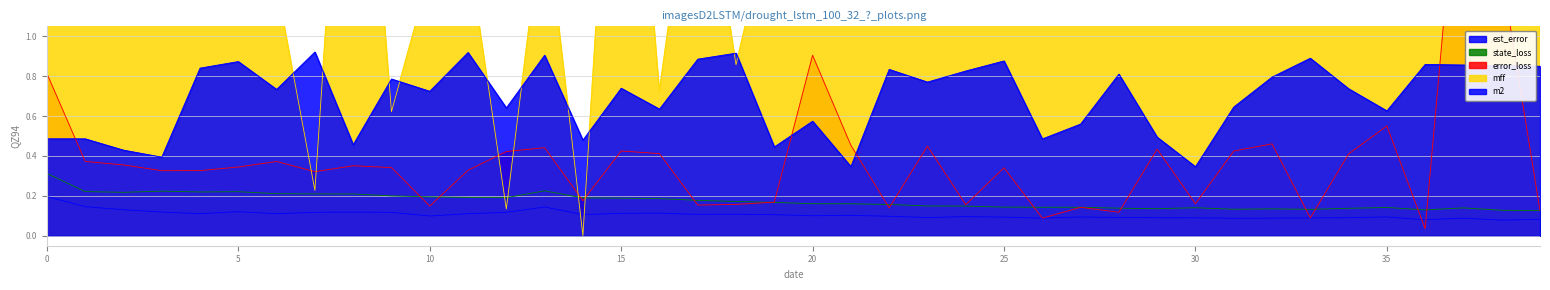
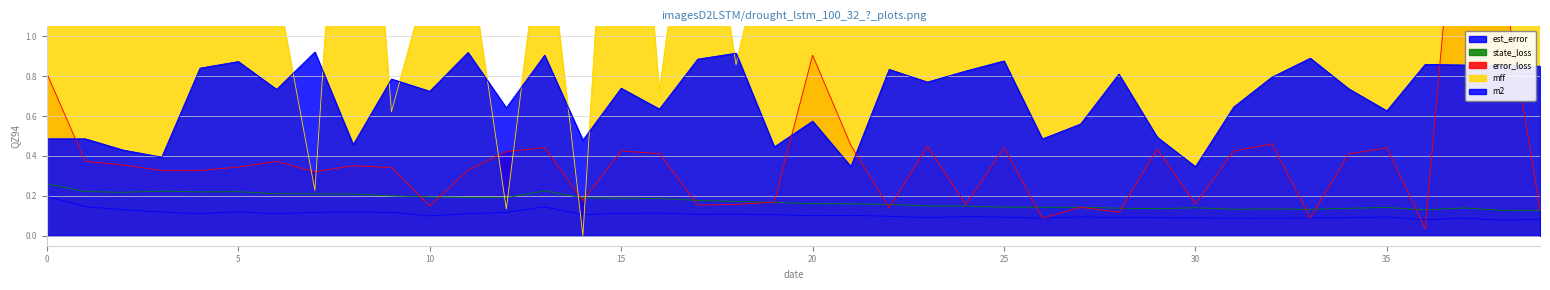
  {
    "state_loss": {
-     "0": 0.31,
+     "0": 0.26,
      "5": 0.22,
      "10": 0.19,
      "15": 0.19,
      "20": 0.16,
      "25": 0.14,
      "30": 0.14,
      "35": 0.14
    },
    "error_loss": {
      "0": 0.81,
      "5": 0.34,
      "10": 0.15,
      "15": 0.43,
      "20": 0.90,
-     "25": 0.34,
+     "25": 0.44,
      "30": 0.16,
-     "35": 0.55
+     "35": 0.44
    }
  }
